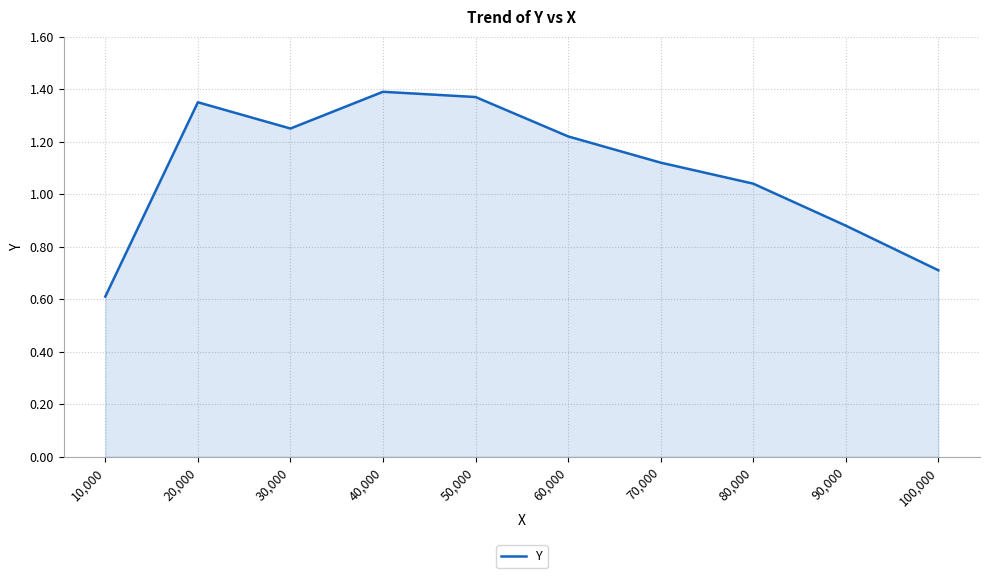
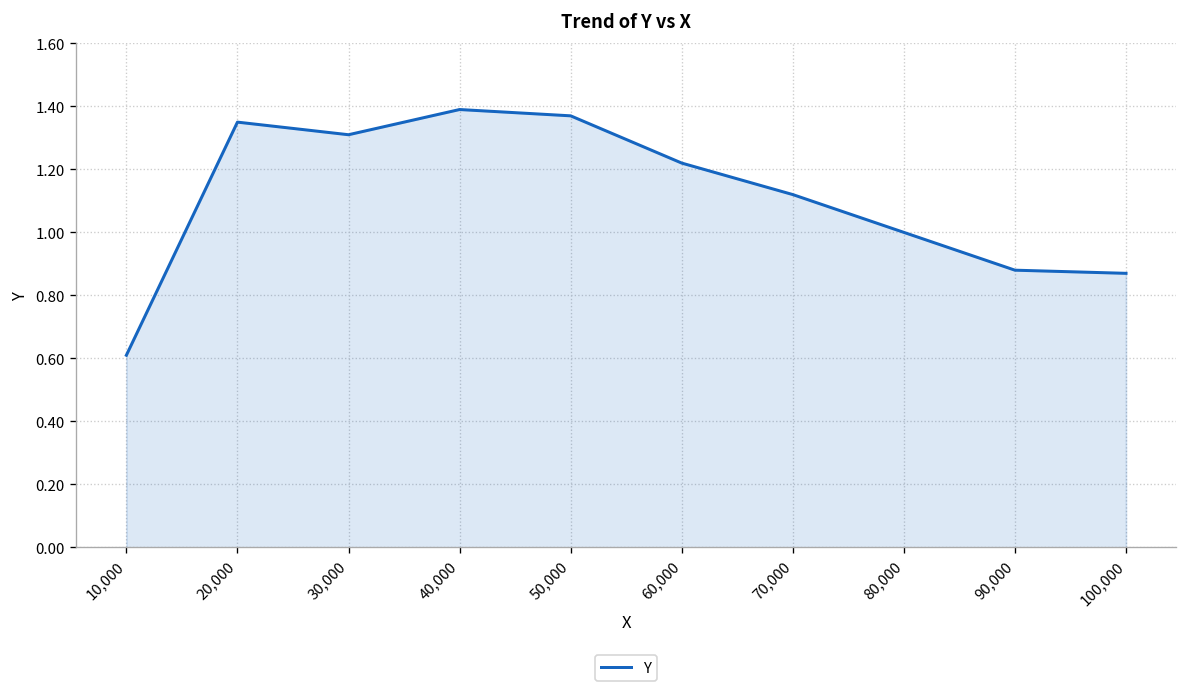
  {
    "10,000": 0.61,
    "20,000": 1.35,
-   "30,000": 1.25,
+   "30,000": 1.31,
    "40,000": 1.39,
    "50,000": 1.37,
    "60,000": 1.22,
    "70,000": 1.12,
-   "80,000": 1.04,
+   "80,000": 1.00,
    "90,000": 0.88,
-   "100,000": 0.71
+   "100,000": 0.87
  }
